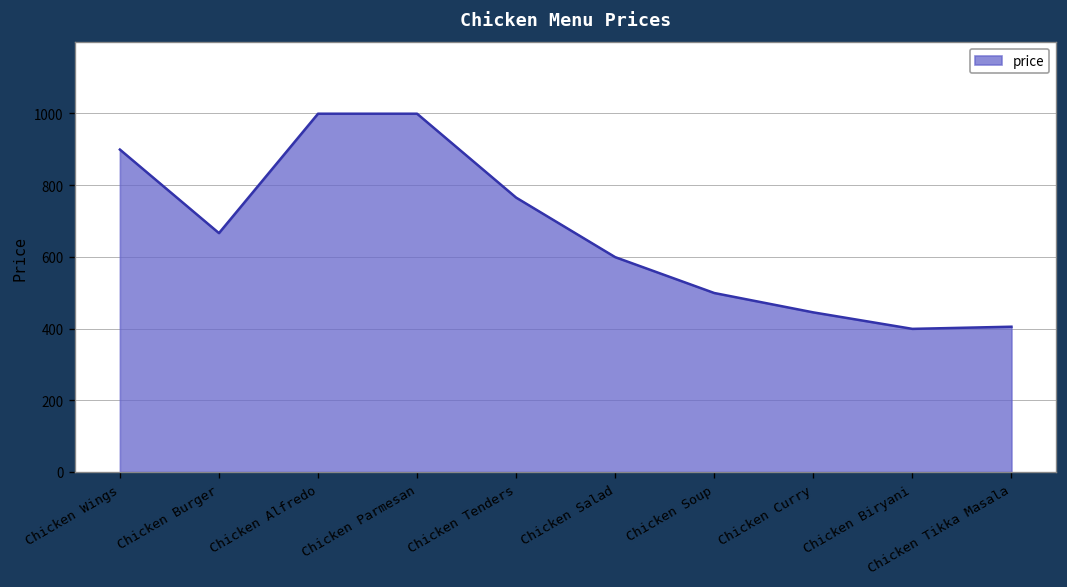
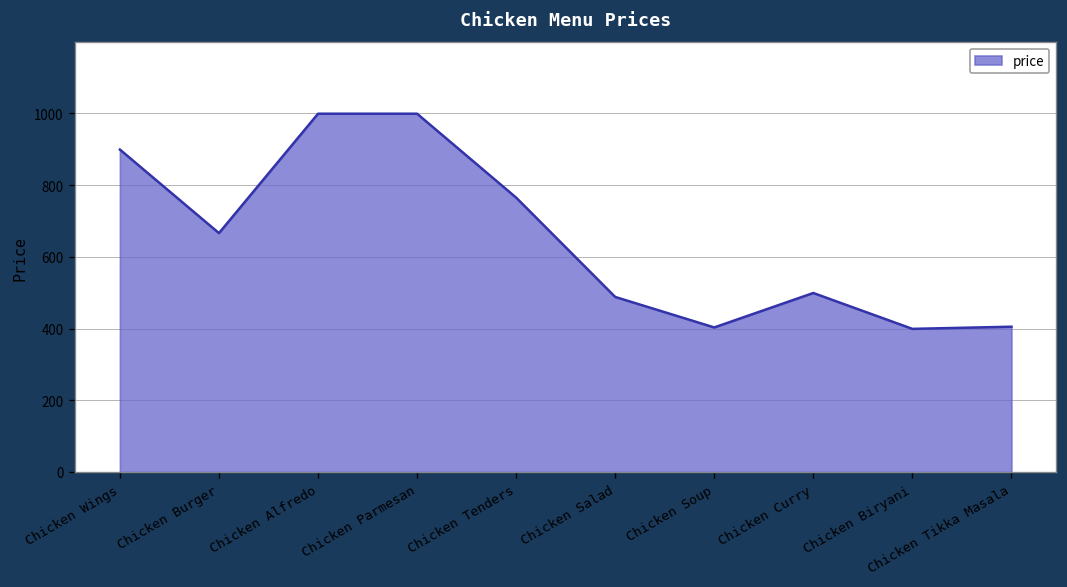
  {
    "Chicken Wings": 900,
    "Chicken Burger": 670,
    "Chicken Alfredo": 1000,
    "Chicken Parmesan": 1000,
    "Chicken Tenders": 770,
-   "Chicken Salad": 600,
-   "Chicken Soup": 500,
-   "Chicken Curry": 450,
+   "Chicken Salad": 490,
+   "Chicken Soup": 400,
+   "Chicken Curry": 500,
    "Chicken Biryani": 400,
    "Chicken Tikka Masala": 410
  }
